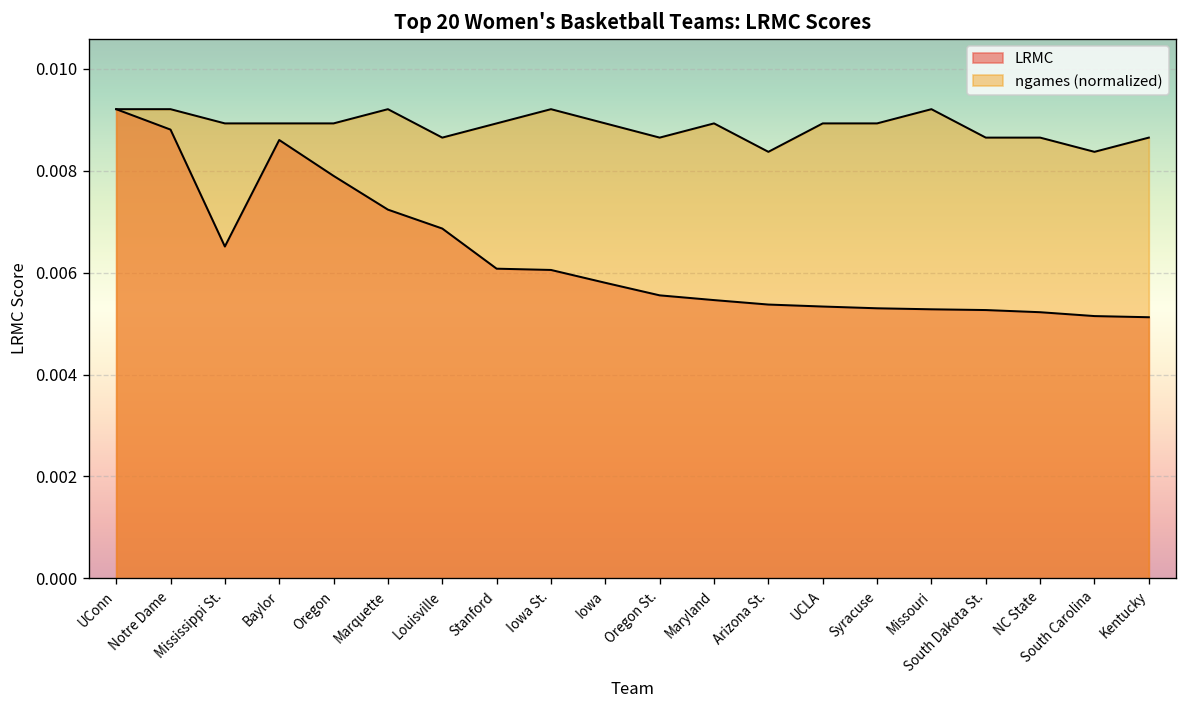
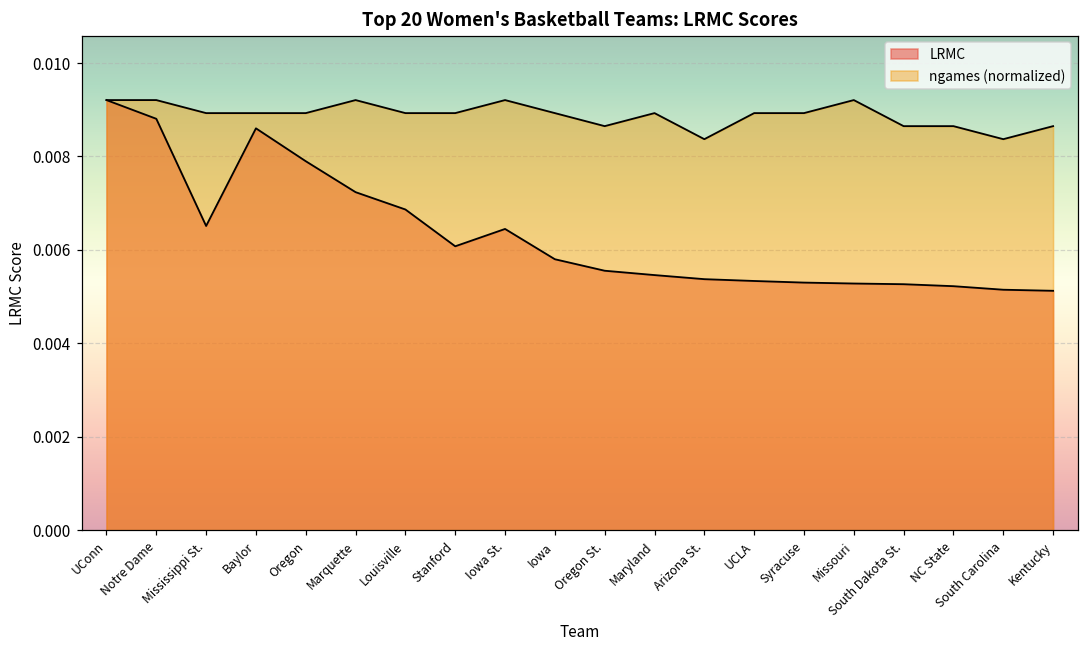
  {
    "LRMC": {
      "Notre Dame": 0.0088,
      "Mississippi St.": 0.0065,
      "Baylor": 0.0086,
      "Oregon": 0.0079,
      "Marquette": 0.0072,
      "Louisville": 0.0069,
      "Stanford": 0.0061,
-     "Iowa St.": 0.0061,
+     "Iowa St.": 0.0064,
      "Iowa": 0.0058,
      "Oregon St.": 0.0056,
      "Maryland": 0.0055,
      "Arizona St.": 0.0054,
      "UCLA": 0.0053,
      "Syracuse": 0.0053,
      "Missouri": 0.0053,
      "South Dakota St.": 0.0053,
      "NC State": 0.0052,
      "South Carolina": 0.0051,
      "Kentucky": 0.0051
    },
    "ngames (normalized)": {
      "Notre Dame": 0.0092,
      "Mississippi St.": 0.0089,
      "Baylor": 0.0089,
      "Oregon": 0.0089,
      "Marquette": 0.0092,
-     "Louisville": 0.0086,
+     "Louisville": 0.0089,
      "Stanford": 0.0089,
      "Iowa St.": 0.0092,
      "Iowa": 0.0089,
      "Oregon St.": 0.0086,
      "Maryland": 0.0089,
      "Arizona St.": 0.0084,
      "UCLA": 0.0089,
      "Syracuse": 0.0089,
      "Missouri": 0.0092,
      "South Dakota St.": 0.0086,
      "NC State": 0.0086,
      "South Carolina": 0.0084,
      "Kentucky": 0.0086
    }
  }
